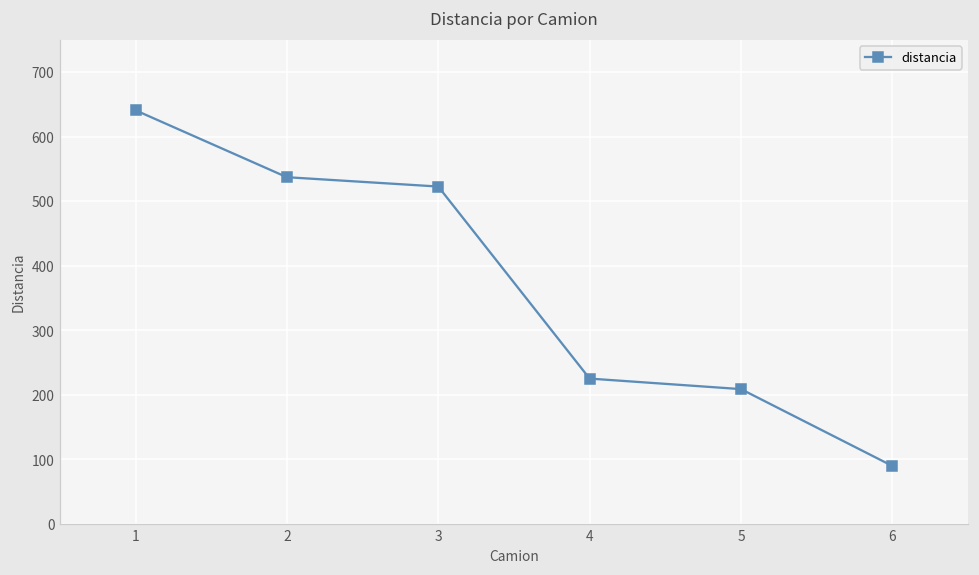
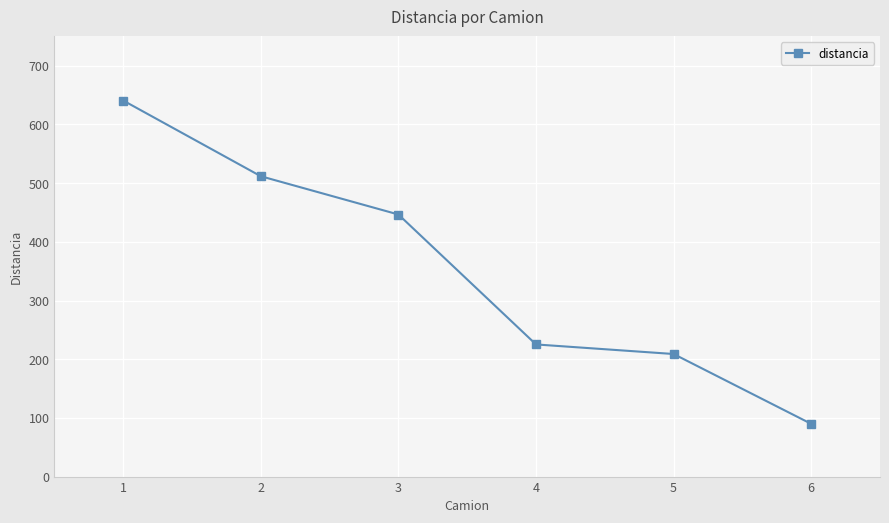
  {
    "1": 640,
-   "2": 540,
-   "3": 520,
+   "2": 510,
+   "3": 450,
    "4": 230,
    "5": 210,
    "6": 90
  }
